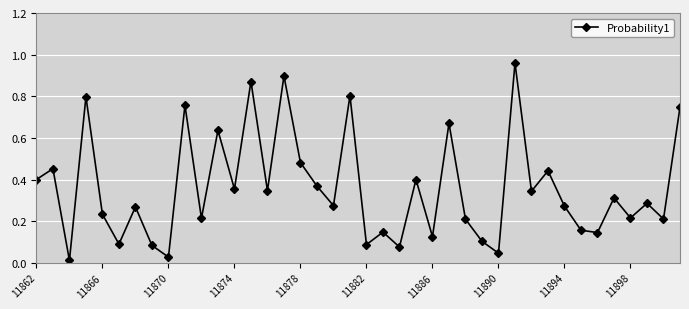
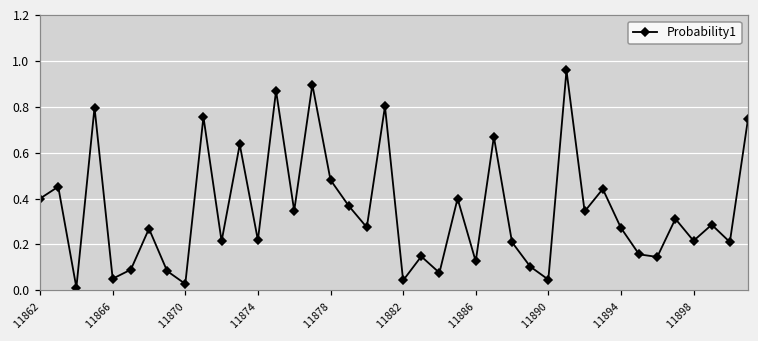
  {
    "11862": 0.40,
-   "11866": 0.23,
+   "11866": 0.05,
    "11870": 0.03,
-   "11874": 0.35,
+   "11874": 0.22,
    "11878": 0.48,
-   "11882": 0.09,
+   "11882": 0.04,
    "11886": 0.13,
    "11890": 0.05,
    "11894": 0.27,
    "11898": 0.22
  }
